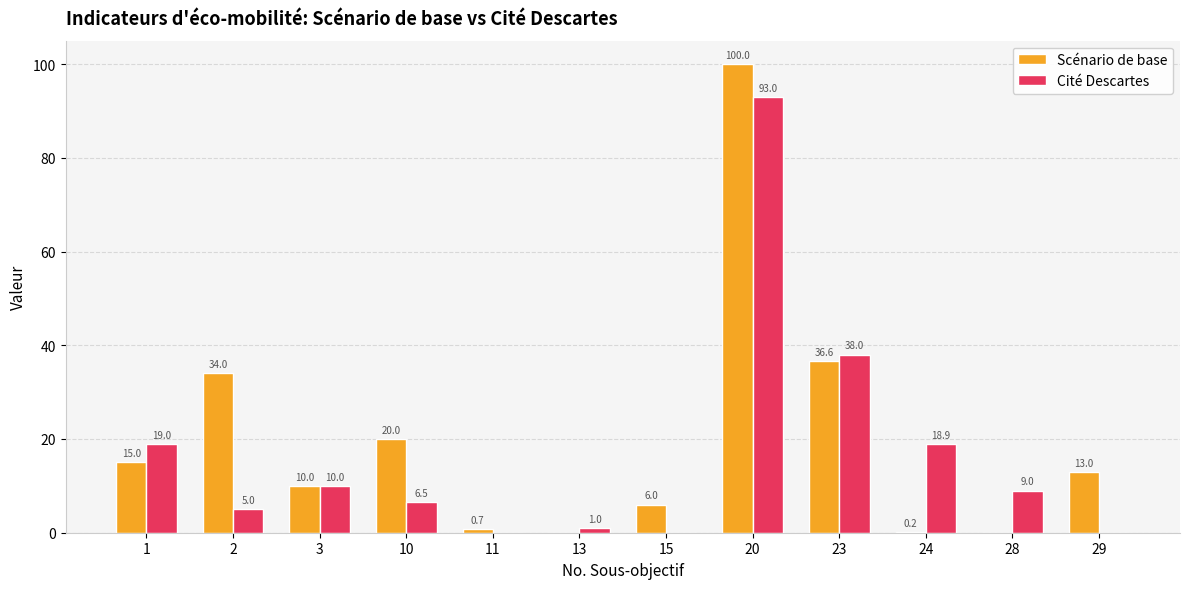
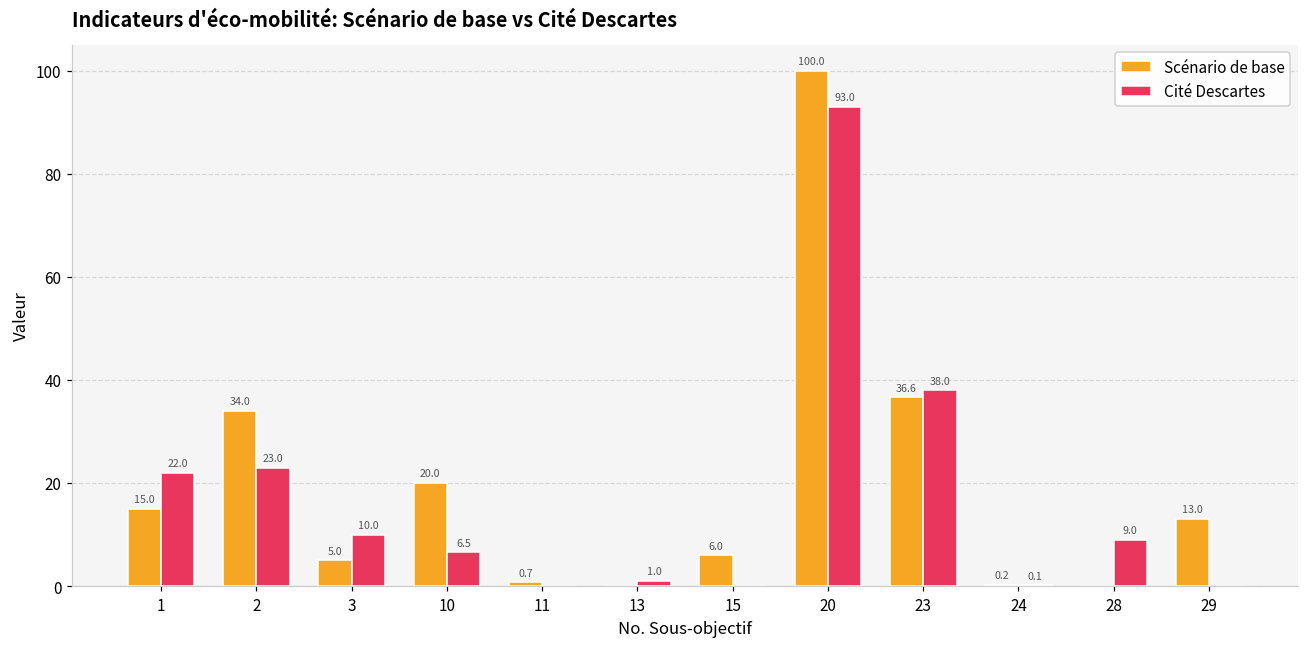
  {
    "Scénario de base": {
      "1": 15.0,
      "2": 34.0,
-     "3": 10.0,
+     "3": 5.0,
      "10": 20.0,
      "11": 0.7,
      "15": 6.0,
      "20": 100.0,
      "23": 36.6,
      "24": 0.2,
      "29": 13.0
    },
    "Cité Descartes": {
-     "1": 19.0,
-     "2": 5.0,
+     "1": 22.0,
+     "2": 23.0,
      "3": 10.0,
      "10": 6.5,
      "13": 1.0,
      "20": 93.0,
      "23": 38.0,
-     "24": 18.9,
+     "24": 0.1,
      "28": 9.0
    }
  }
